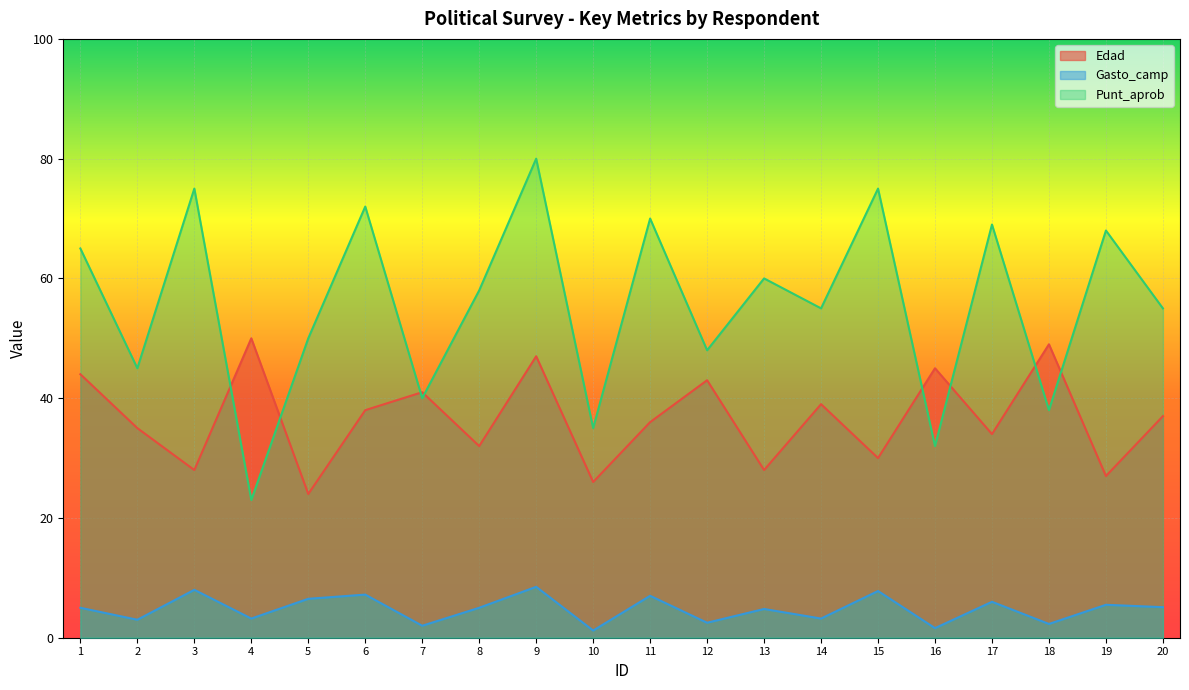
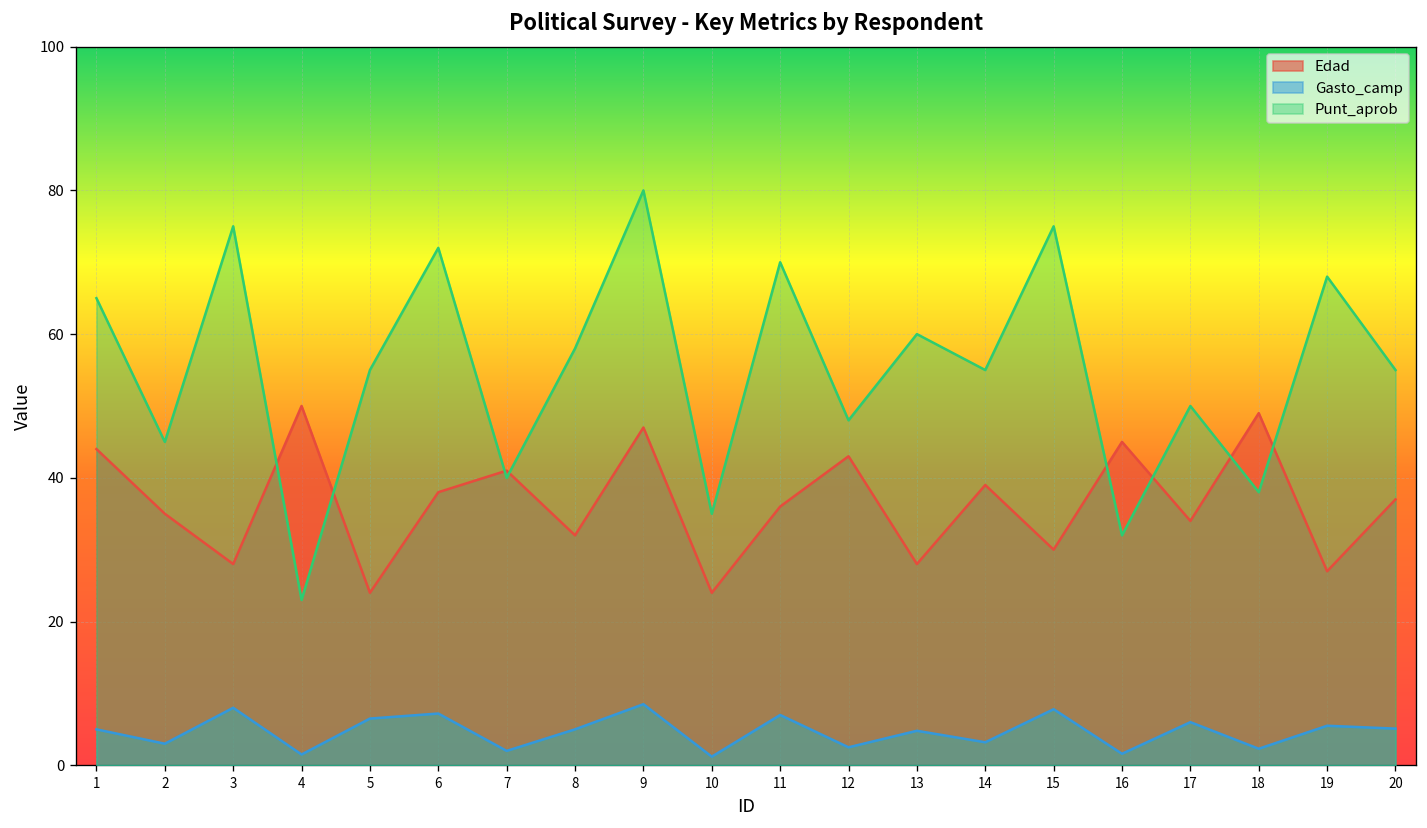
  {
    "Edad": {
      "1": 44,
      "2": 35,
      "3": 28,
      "4": 50,
      "5": 24,
      "6": 38,
      "7": 41,
      "8": 32,
      "9": 47,
-     "10": 26,
+     "10": 24,
      "11": 36,
      "12": 43,
      "13": 28,
      "14": 39,
      "15": 30,
      "16": 45,
      "17": 34,
      "18": 49,
      "19": 27,
      "20": 37
    },
    "Gasto_camp": {
      "1": 5,
      "2": 3,
      "3": 8,
-     "4": 3,
+     "4": 2,
      "5": 7,
      "6": 7,
      "7": 2,
      "8": 5,
      "9": 9,
      "10": 1,
      "11": 7,
      "12": 3,
      "13": 5,
      "14": 3,
      "15": 8,
      "16": 2,
      "17": 6,
      "18": 2,
      "19": 6,
      "20": 5
    },
    "Punt_aprob": {
      "1": 65,
      "2": 45,
      "3": 75,
      "4": 23,
-     "5": 50,
+     "5": 55,
      "6": 72,
      "7": 40,
      "8": 58,
      "9": 80,
      "10": 35,
      "11": 70,
      "12": 48,
      "13": 60,
      "14": 55,
      "15": 75,
      "16": 32,
-     "17": 69,
+     "17": 50,
      "18": 38,
      "19": 68,
      "20": 55
    }
  }
